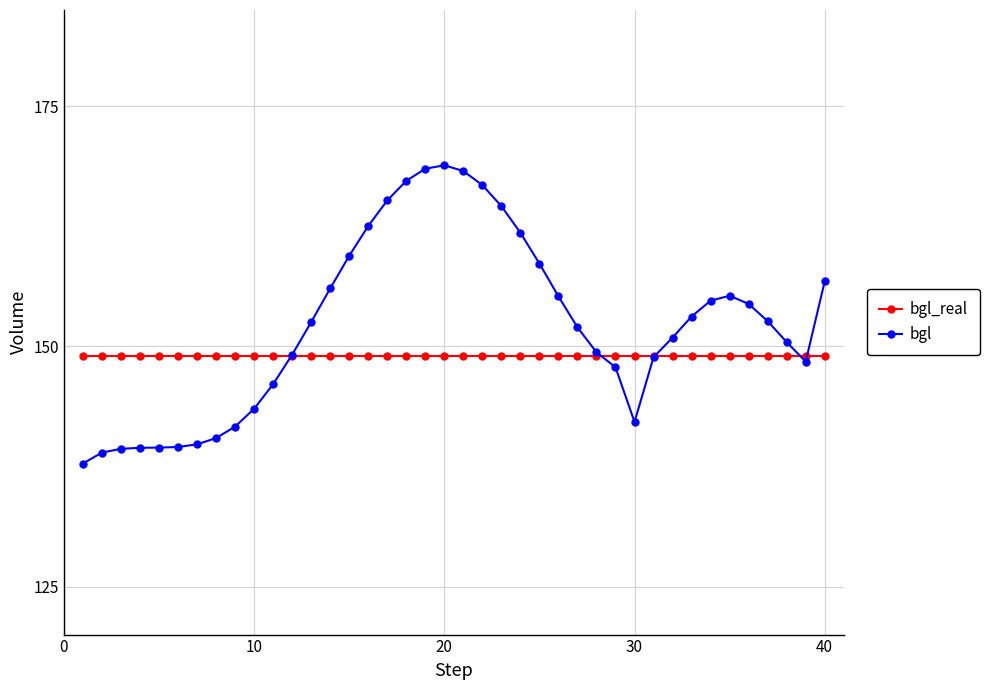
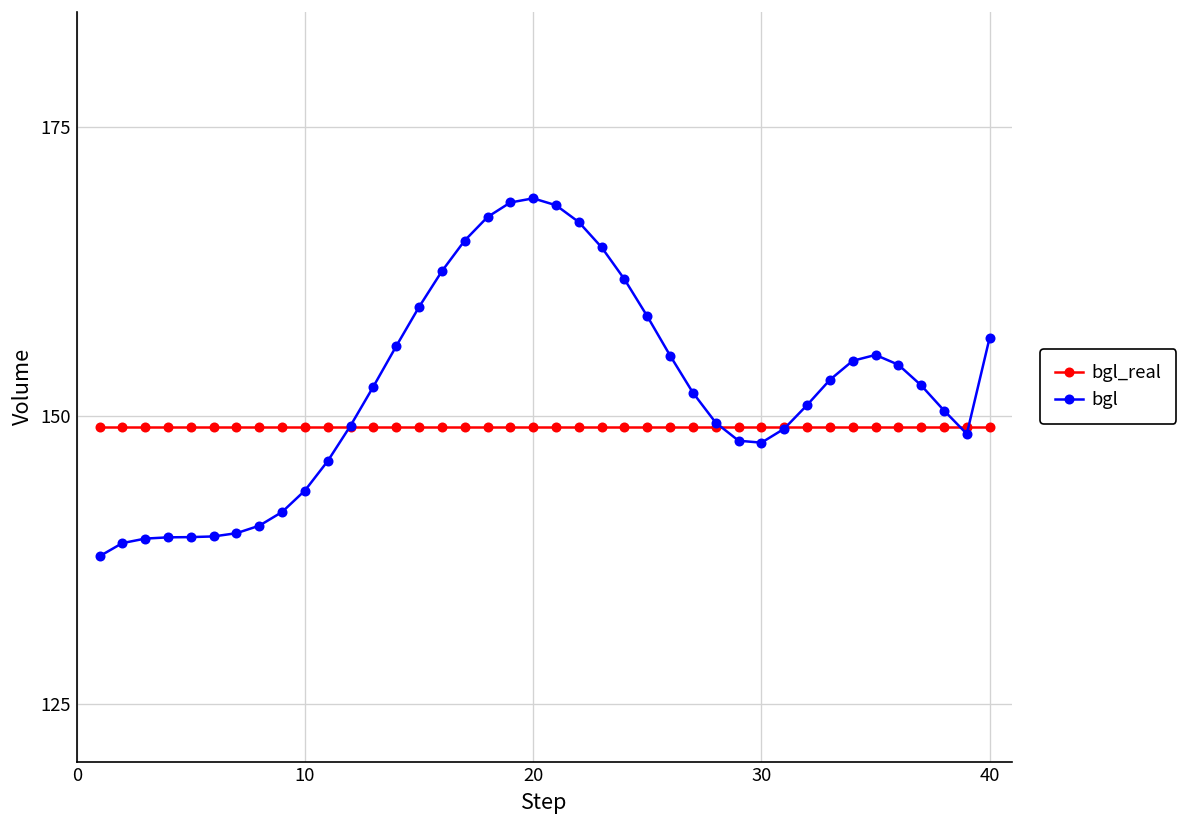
  {
    "bgl_real": {
      "10": 149,
      "20": 149,
      "30": 149,
      "40": 149
    },
    "bgl": {
      "10": 144,
      "20": 169,
-     "30": 142,
+     "30": 148,
      "40": 157
    }
  }
